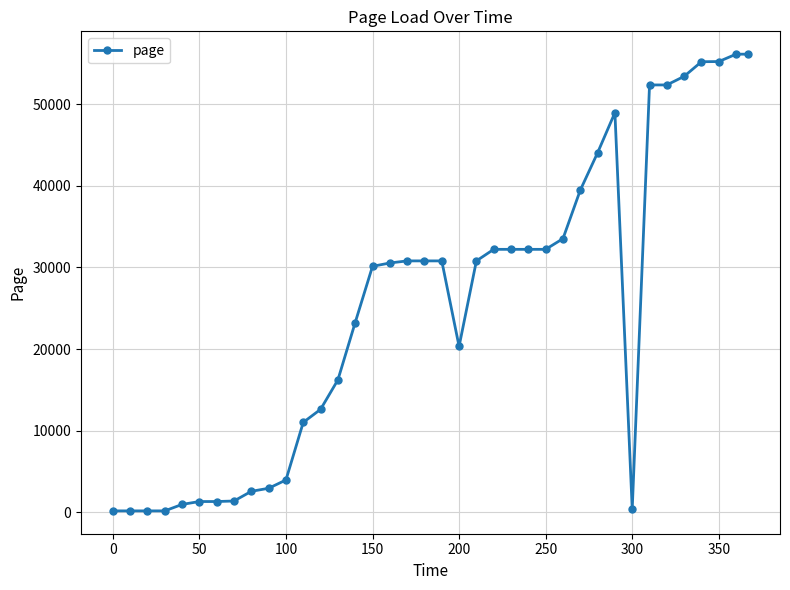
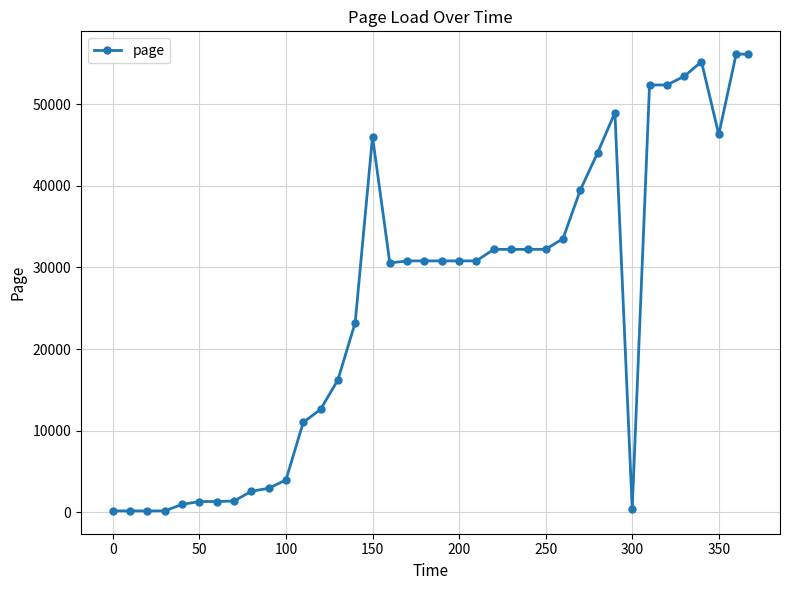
  {
    "0": 0,
    "50": 1000,
    "100": 4000,
-   "150": 30000,
-   "200": 20000,
+   "150": 46000,
+   "200": 31000,
    "250": 32000,
    "300": 0,
-   "350": 55000
+   "350": 46000
  }
